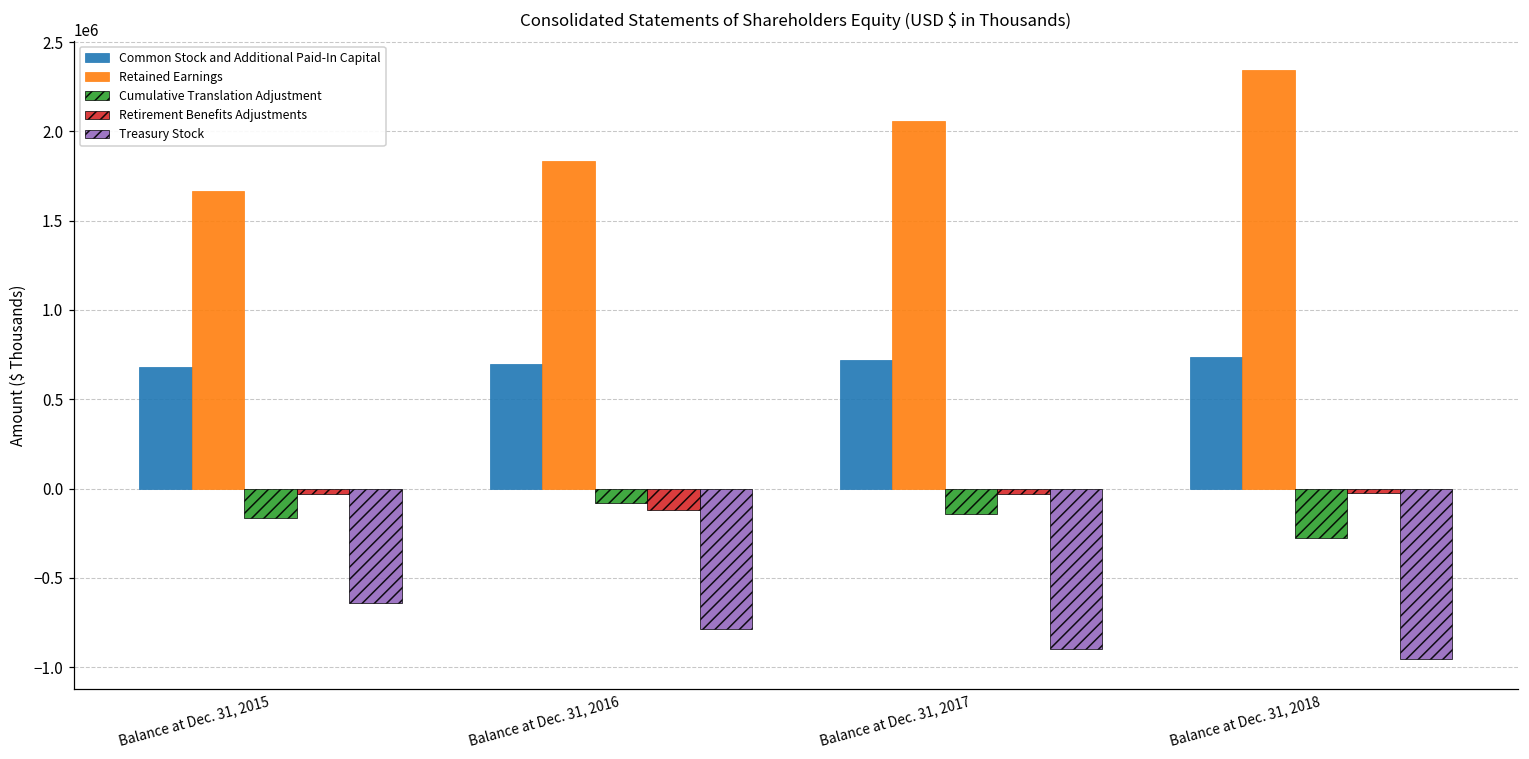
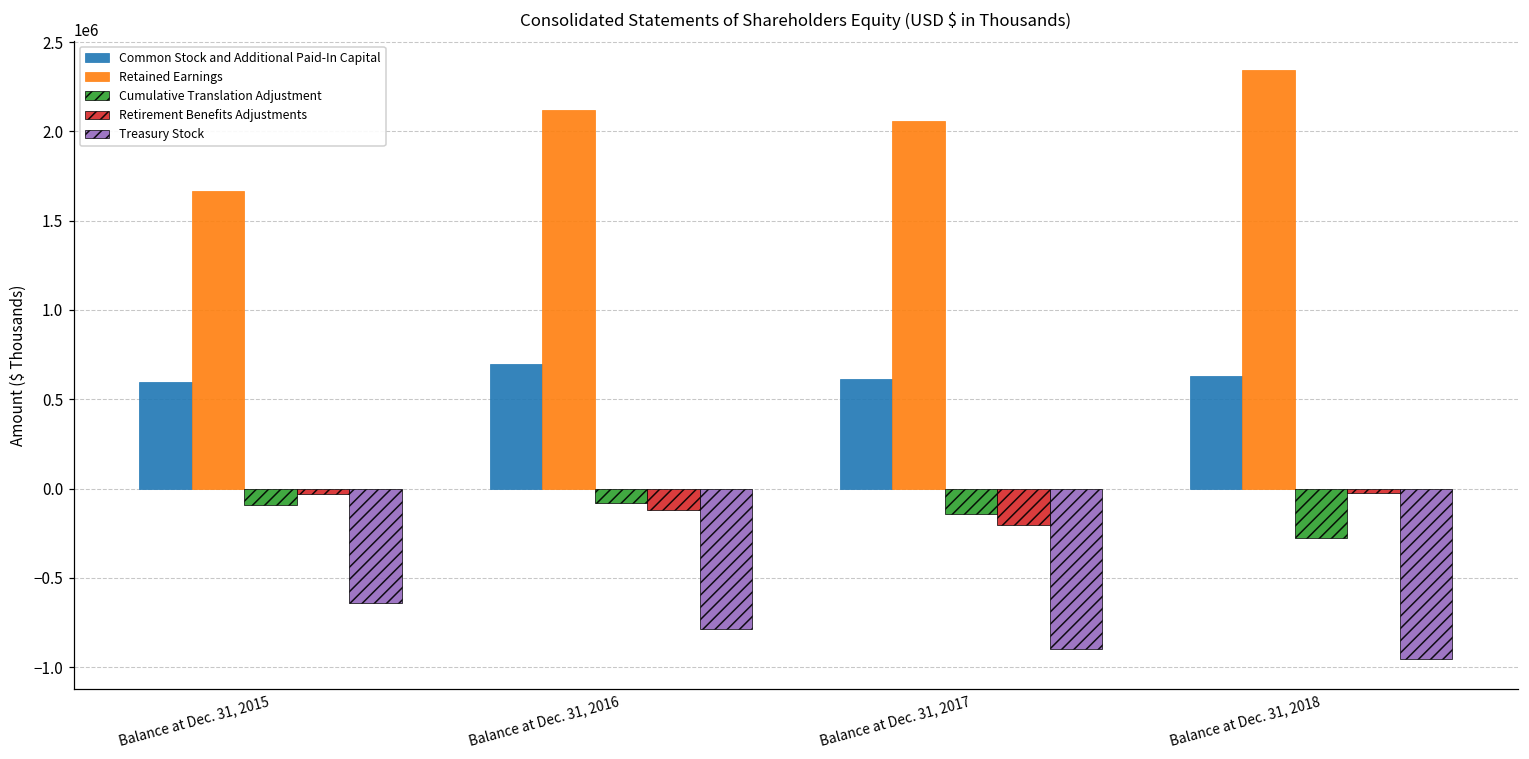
  {
    "Common Stock and Additional Paid-In Capital": {
-     "Balance at Dec. 31, 2015": 680000,
+     "Balance at Dec. 31, 2015": 590000,
      "Balance at Dec. 31, 2016": 700000,
-     "Balance at Dec. 31, 2017": 720000,
-     "Balance at Dec. 31, 2018": 740000
+     "Balance at Dec. 31, 2017": 610000,
+     "Balance at Dec. 31, 2018": 630000
    },
    "Retained Earnings": {
      "Balance at Dec. 31, 2015": 1670000,
-     "Balance at Dec. 31, 2016": 1830000,
+     "Balance at Dec. 31, 2016": 2120000,
      "Balance at Dec. 31, 2017": 2060000,
      "Balance at Dec. 31, 2018": 2340000
    },
    "Cumulative Translation Adjustment": {
-     "Balance at Dec. 31, 2015": -170000,
+     "Balance at Dec. 31, 2015": -90000,
      "Balance at Dec. 31, 2016": -80000,
      "Balance at Dec. 31, 2017": -140000,
      "Balance at Dec. 31, 2018": -280000
    },
    "Retirement Benefits Adjustments": {
      "Balance at Dec. 31, 2015": -30000,
      "Balance at Dec. 31, 2016": -120000,
-     "Balance at Dec. 31, 2017": -30000,
+     "Balance at Dec. 31, 2017": -200000,
      "Balance at Dec. 31, 2018": -20000
    },
    "Treasury Stock": {
      "Balance at Dec. 31, 2015": -640000,
      "Balance at Dec. 31, 2016": -790000,
      "Balance at Dec. 31, 2017": -900000,
      "Balance at Dec. 31, 2018": -960000
    }
  }
